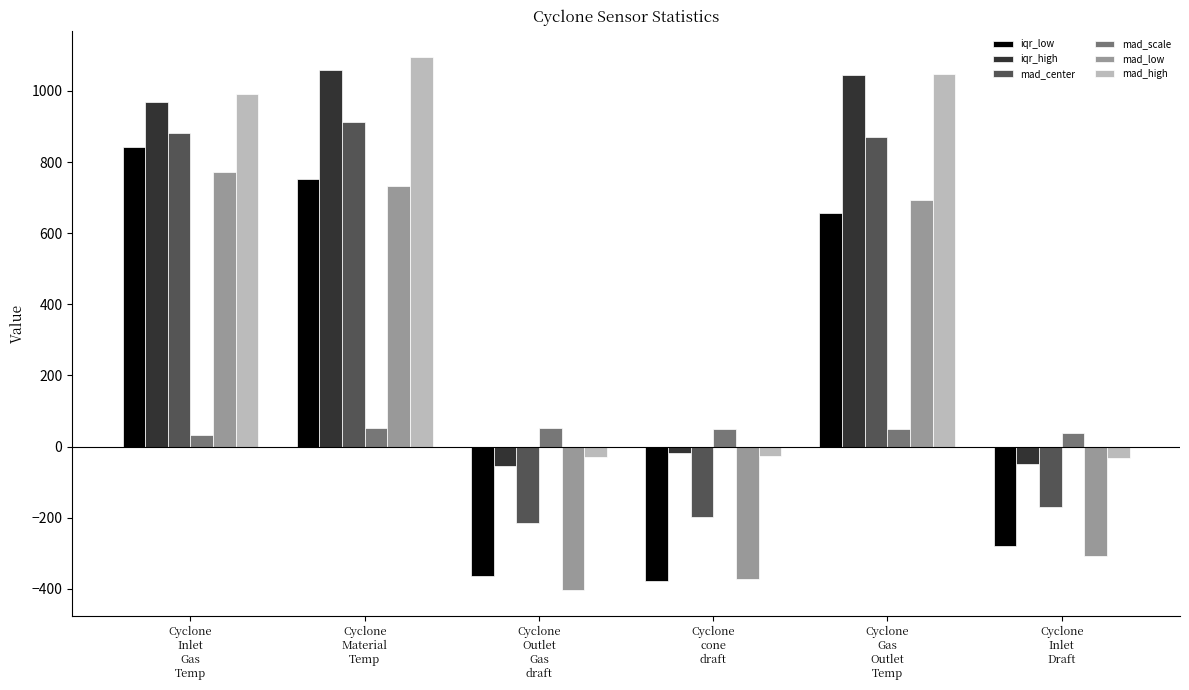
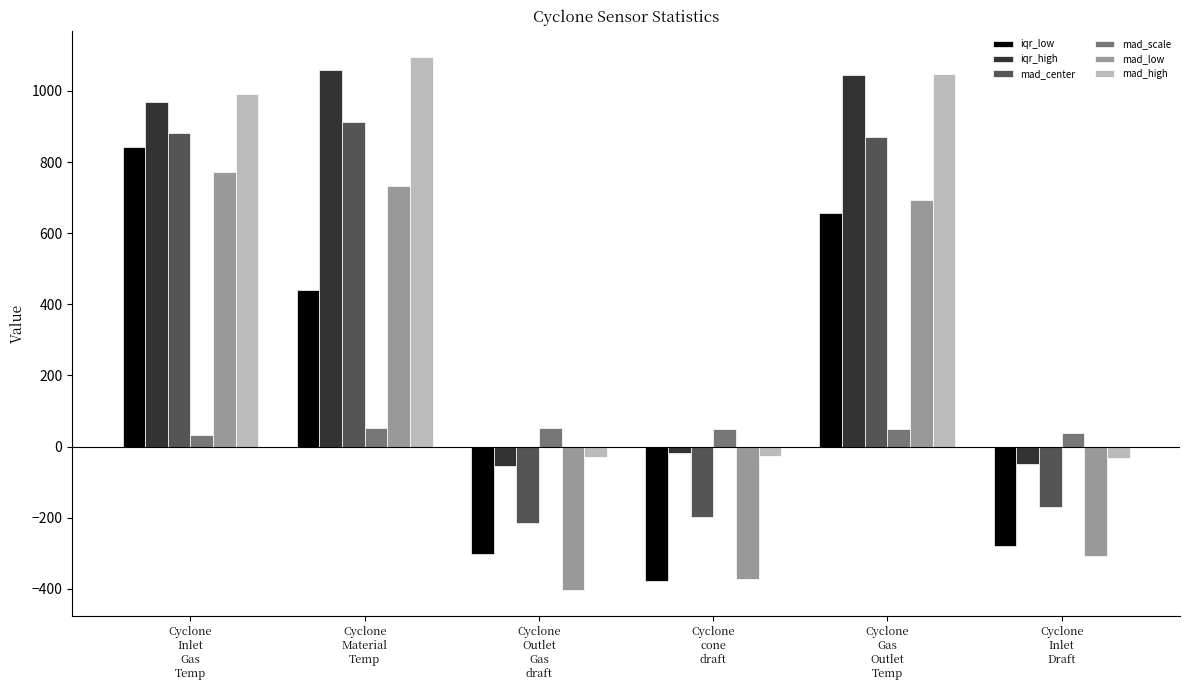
  {
    "iqr_low": {
      "Cyclone Inlet Gas Temp": 840,
-     "Cyclone Material Temp": 750,
-     "Cyclone Outlet Gas draft": -360,
+     "Cyclone Material Temp": 440,
+     "Cyclone Outlet Gas draft": -300,
      "Cyclone cone draft": -380,
      "Cyclone Gas Outlet Temp": 660,
      "Cyclone Inlet Draft": -280
    }
  }
